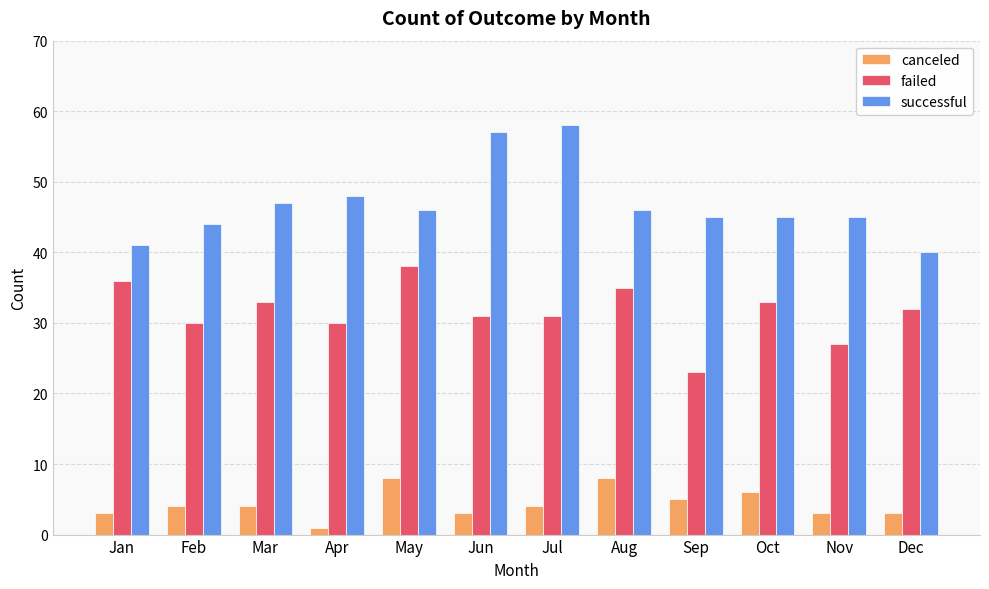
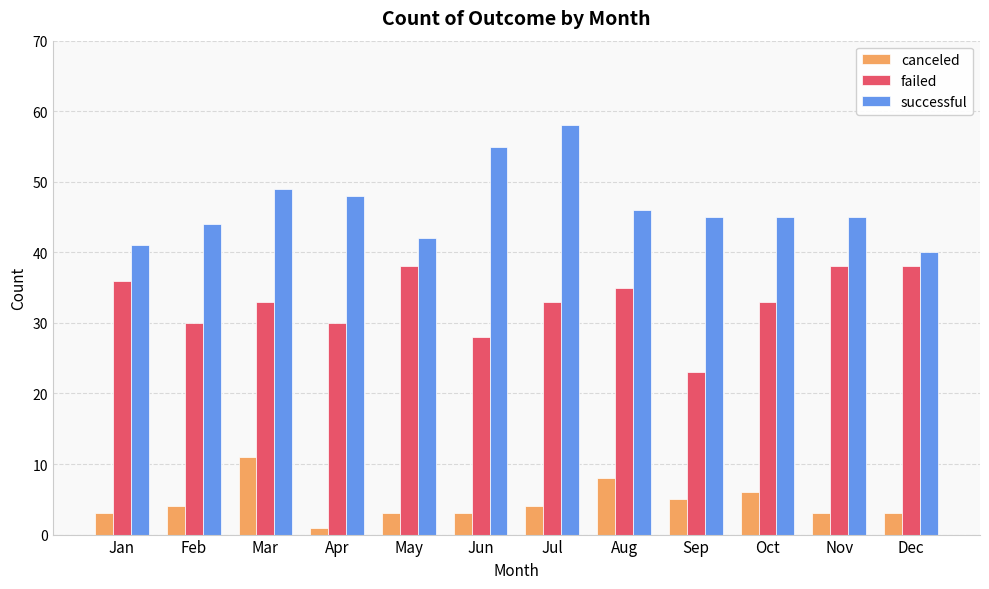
  {
    "canceled": {
      "Jan": 3,
      "Feb": 4,
-     "Mar": 4,
+     "Mar": 11,
      "Apr": 1,
-     "May": 8,
+     "May": 3,
      "Jun": 3,
      "Jul": 4,
      "Aug": 8,
      "Sep": 5,
      "Oct": 6,
      "Nov": 3,
      "Dec": 3
    },
    "failed": {
      "Jan": 36,
      "Feb": 30,
      "Mar": 33,
      "Apr": 30,
      "May": 38,
-     "Jun": 31,
-     "Jul": 31,
+     "Jun": 28,
+     "Jul": 33,
      "Aug": 35,
      "Sep": 23,
      "Oct": 33,
-     "Nov": 27,
-     "Dec": 32
+     "Nov": 38,
+     "Dec": 38
    },
    "successful": {
      "Jan": 41,
      "Feb": 44,
-     "Mar": 47,
+     "Mar": 49,
      "Apr": 48,
-     "May": 46,
-     "Jun": 57,
+     "May": 42,
+     "Jun": 55,
      "Jul": 58,
      "Aug": 46,
      "Sep": 45,
      "Oct": 45,
      "Nov": 45,
      "Dec": 40
    }
  }
